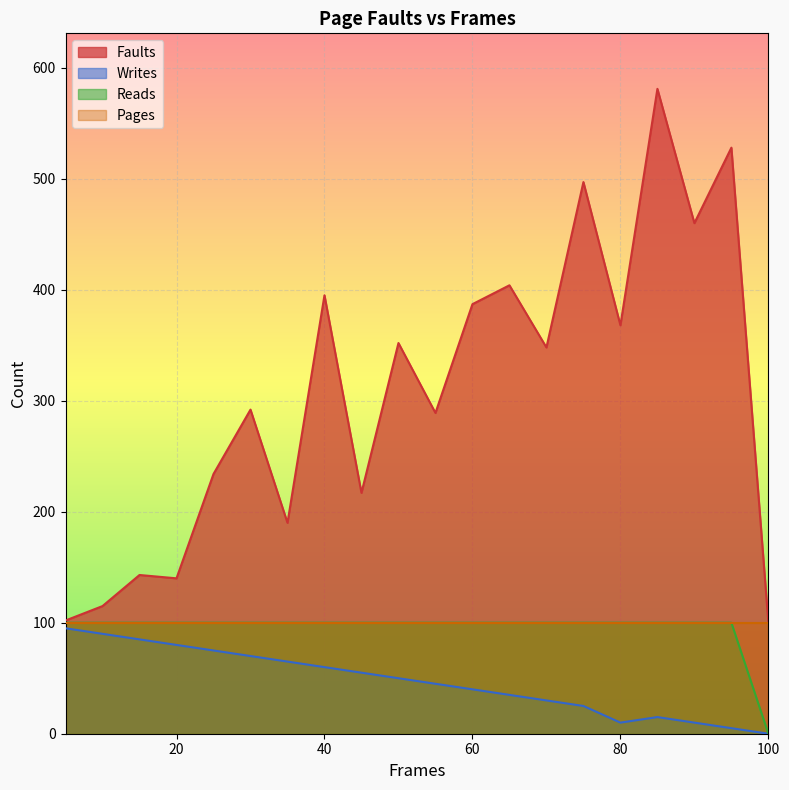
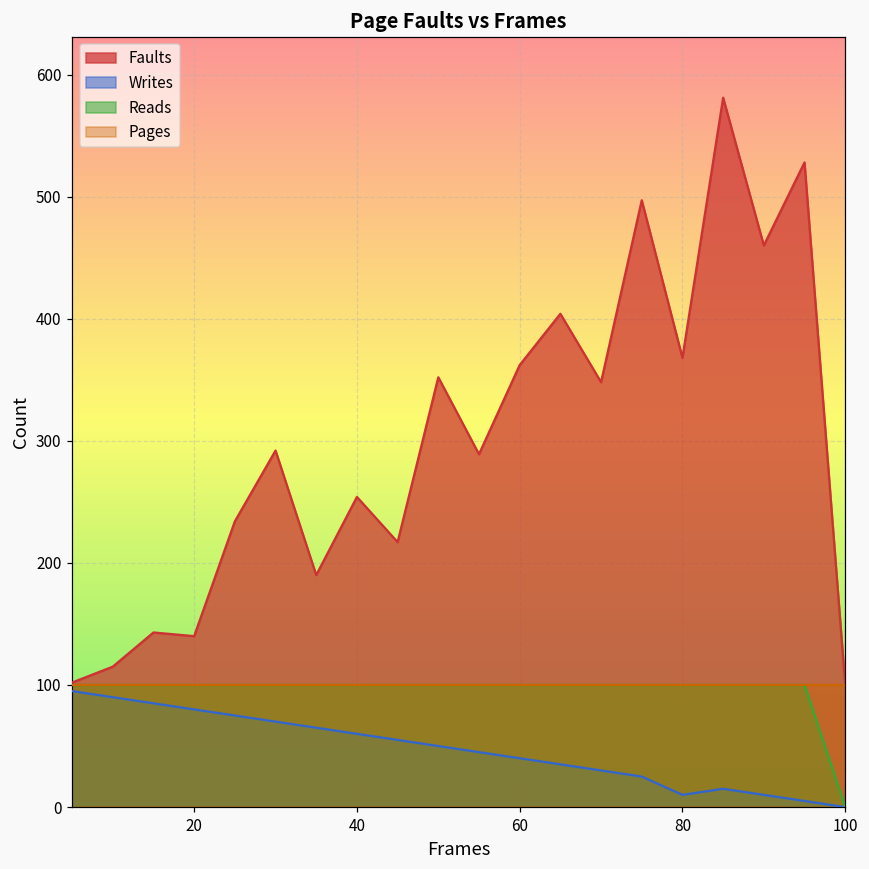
  {
    "Faults": {
      "20": 140,
-     "40": 395,
-     "60": 387,
+     "40": 254,
+     "60": 362,
      "80": 368
    },
    "Writes": {
      "20": 80,
      "40": 60,
      "60": 40,
      "80": 10
    }
  }
